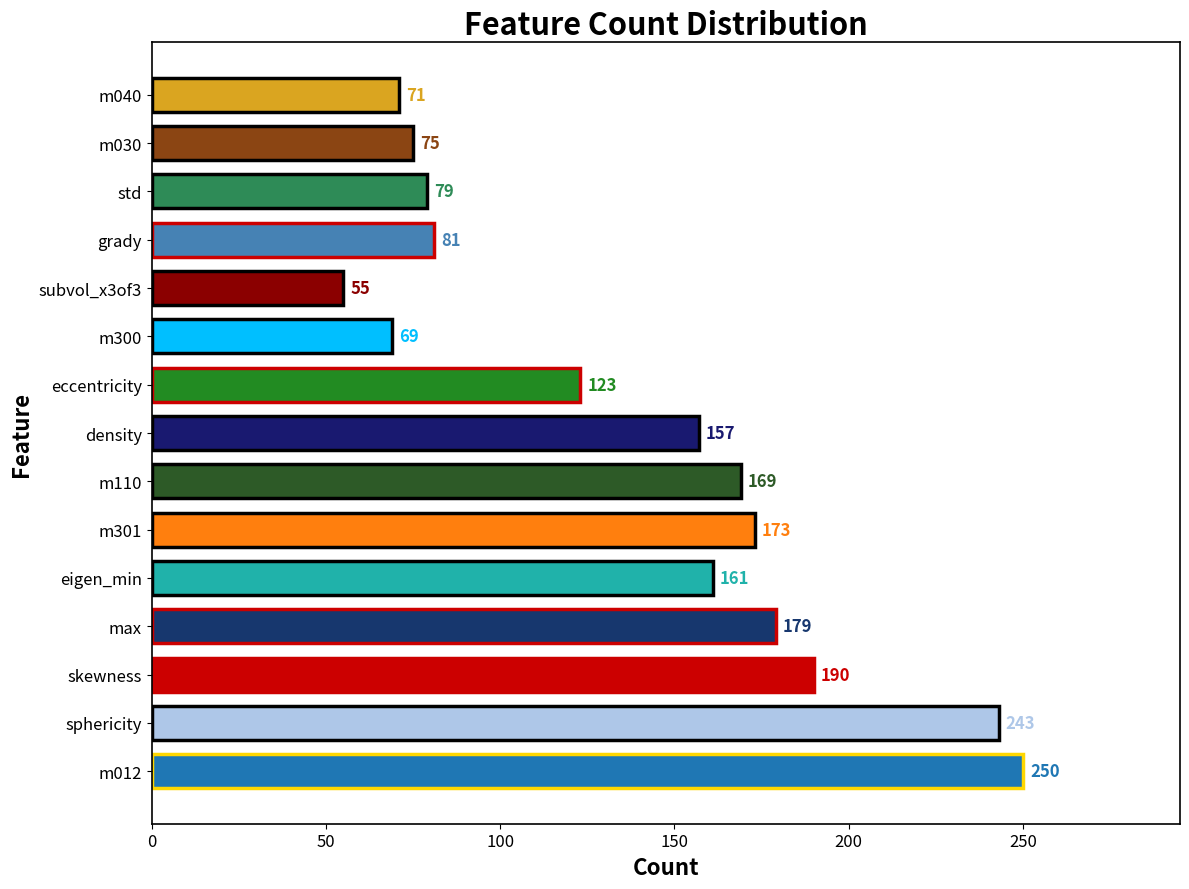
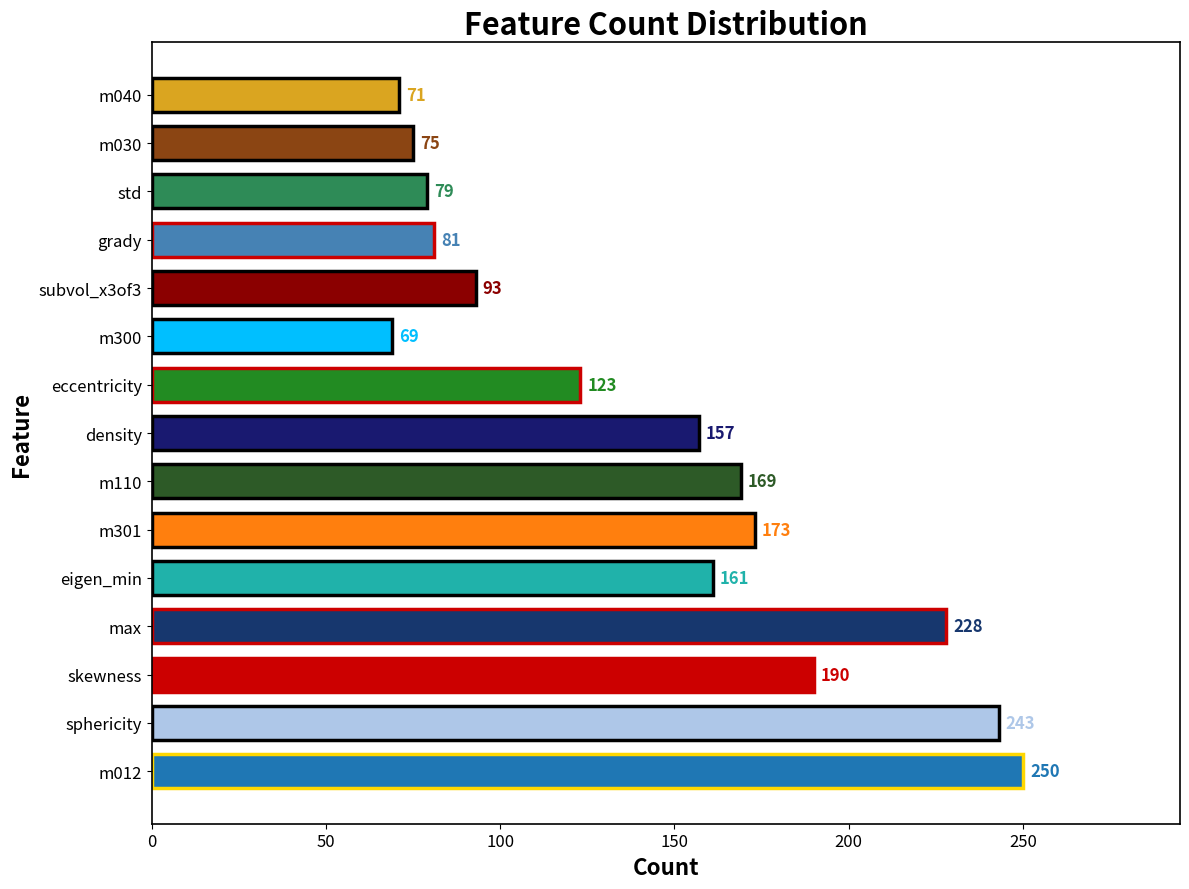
  {
    "m040": 71,
    "m030": 75,
    "std": 79,
    "grady": 81,
-   "subvol_x3of3": 55,
+   "subvol_x3of3": 93,
    "m300": 69,
    "eccentricity": 123,
    "density": 157,
    "m110": 169,
    "m301": 173,
    "eigen_min": 161,
-   "max": 179,
+   "max": 228,
    "skewness": 190,
    "sphericity": 243,
    "m012": 250
  }
